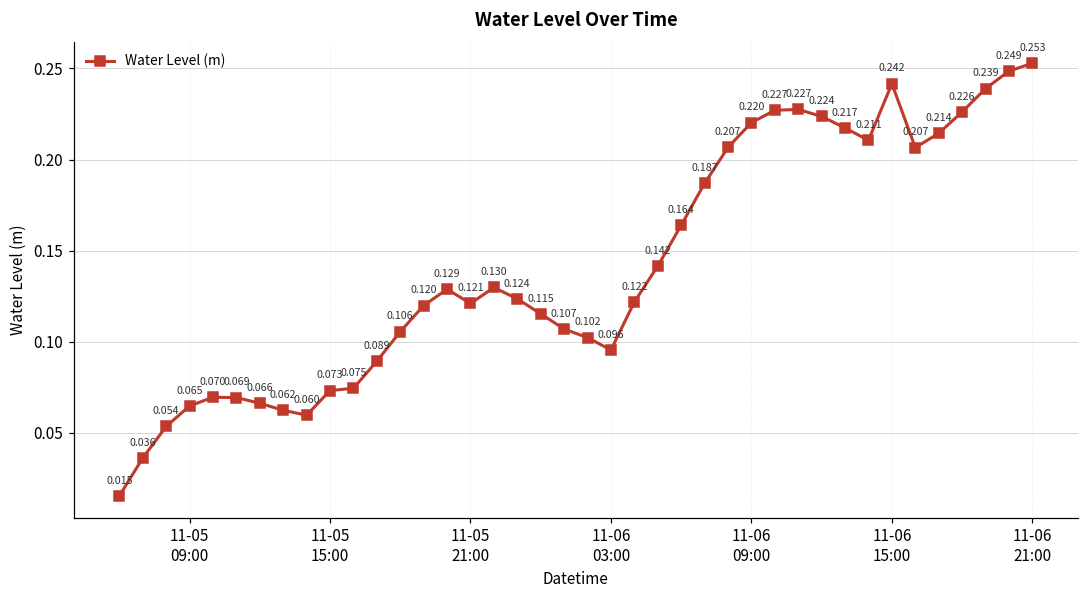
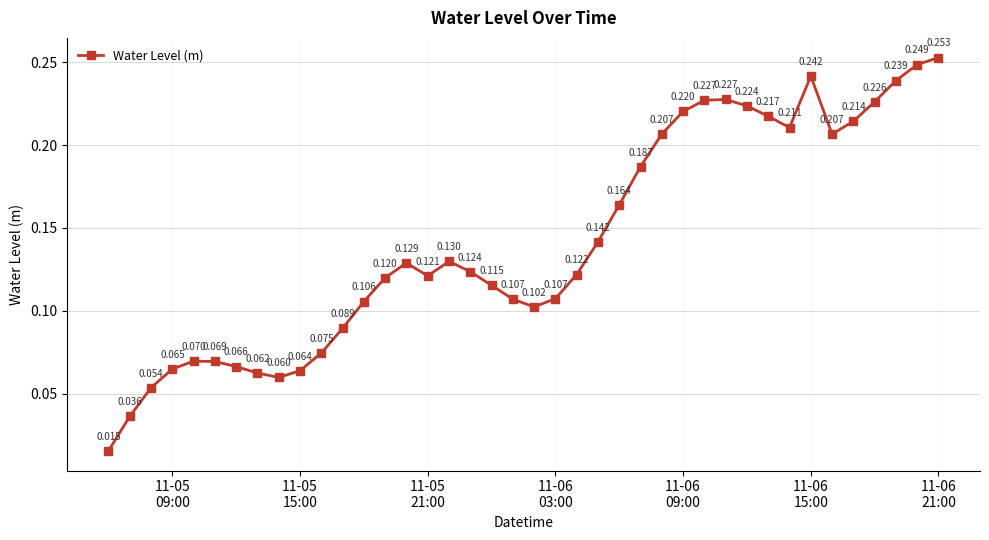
  {
    "11-05 09:00": 0.065,
-   "11-05 15:00": 0.073,
+   "11-05 15:00": 0.064,
    "11-05 21:00": 0.121,
-   "11-06 03:00": 0.096,
+   "11-06 03:00": 0.107,
    "11-06 09:00": 0.220,
    "11-06 15:00": 0.242,
    "11-06 21:00": 0.253
  }
